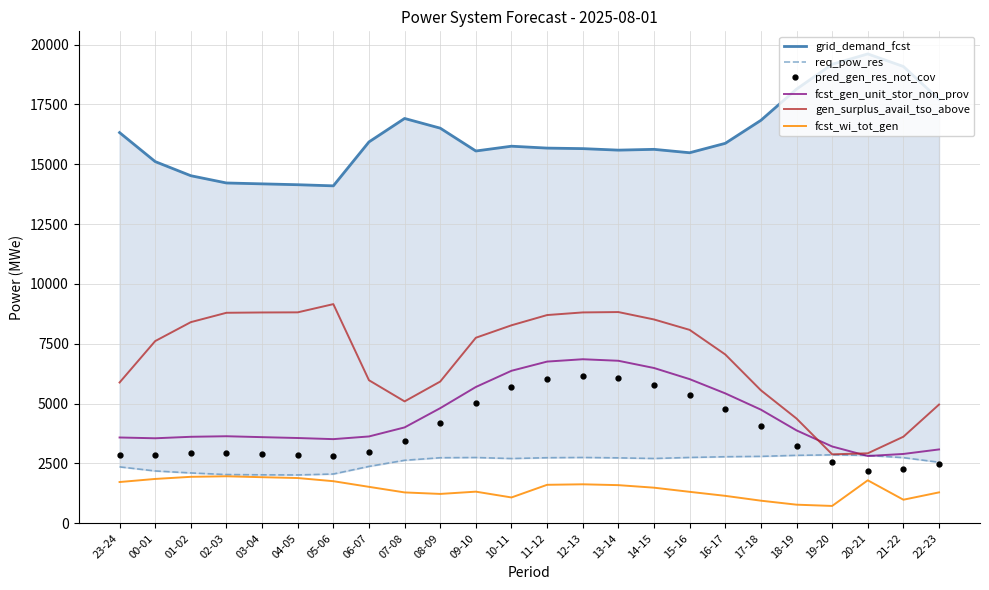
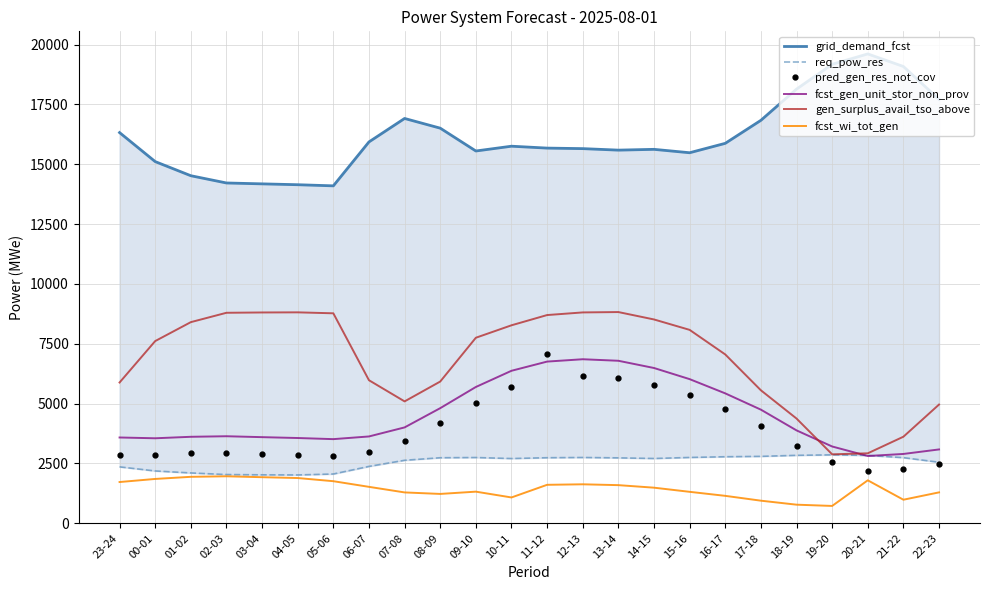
  {
    "pred_gen_res_not_cov": {
      "23-24": 2900,
      "00-01": 2900,
      "01-02": 2900,
      "02-03": 2900,
      "03-04": 2900,
      "04-05": 2900,
      "05-06": 2800,
      "06-07": 3000,
      "07-08": 3400,
      "08-09": 4200,
      "09-10": 5000,
      "10-11": 5700,
-     "11-12": 6100,
+     "11-12": 7100,
      "12-13": 6100,
      "13-14": 6100,
      "14-15": 5800,
      "15-16": 5300,
      "16-17": 4800,
      "17-18": 4100,
      "18-19": 3200,
      "19-20": 2500,
      "20-21": 2200,
      "21-22": 2200
    },
    "fcst_gen_unit_stor_non_prov": {
      "23-24": 3600,
      "00-01": 3600,
      "01-02": 3600,
      "02-03": 3600,
      "03-04": 3600,
      "04-05": 3600,
      "05-06": 3500,
      "06-07": 3600,
      "07-08": 4000,
      "08-09": 4800,
      "09-10": 5700,
      "10-11": 6400,
      "11-12": 6800,
      "12-13": 6900,
      "13-14": 6800,
      "14-15": 6500,
      "15-16": 6000,
      "16-17": 5400,
      "17-18": 4700,
      "18-19": 3900,
      "19-20": 3200,
      "21-22": 2900,
      "22-23": 3100
    },
    "gen_surplus_avail_tso_above": {
      "23-24": 5900,
      "00-01": 7600,
      "01-02": 8400,
      "02-03": 8800,
      "03-04": 8800,
      "04-05": 8800,
-     "05-06": 9200,
+     "05-06": 8800,
      "06-07": 6000,
      "07-08": 5100,
      "08-09": 5900,
      "09-10": 7800,
      "10-11": 8300,
      "11-12": 8700,
      "12-13": 8800,
      "13-14": 8800,
      "14-15": 8500,
      "15-16": 8100,
      "16-17": 7100,
      "17-18": 5600,
      "18-19": 4400,
      "21-22": 3600,
      "22-23": 5000
    },
    "fcst_wi_tot_gen": {
      "23-24": 1700,
      "00-01": 1900,
      "01-02": 1900,
      "04-05": 1900,
      "05-06": 1800,
      "06-07": 1500,
      "07-08": 1300,
      "08-09": 1200,
      "09-10": 1300,
      "10-11": 1100,
      "11-12": 1600,
      "12-13": 1600,
      "13-14": 1600,
      "14-15": 1500,
      "15-16": 1300,
      "16-17": 1100,
      "17-18": 900,
      "18-19": 800,
      "19-20": 700,
      "20-21": 1800,
      "21-22": 1000,
      "22-23": 1300
    }
  }
